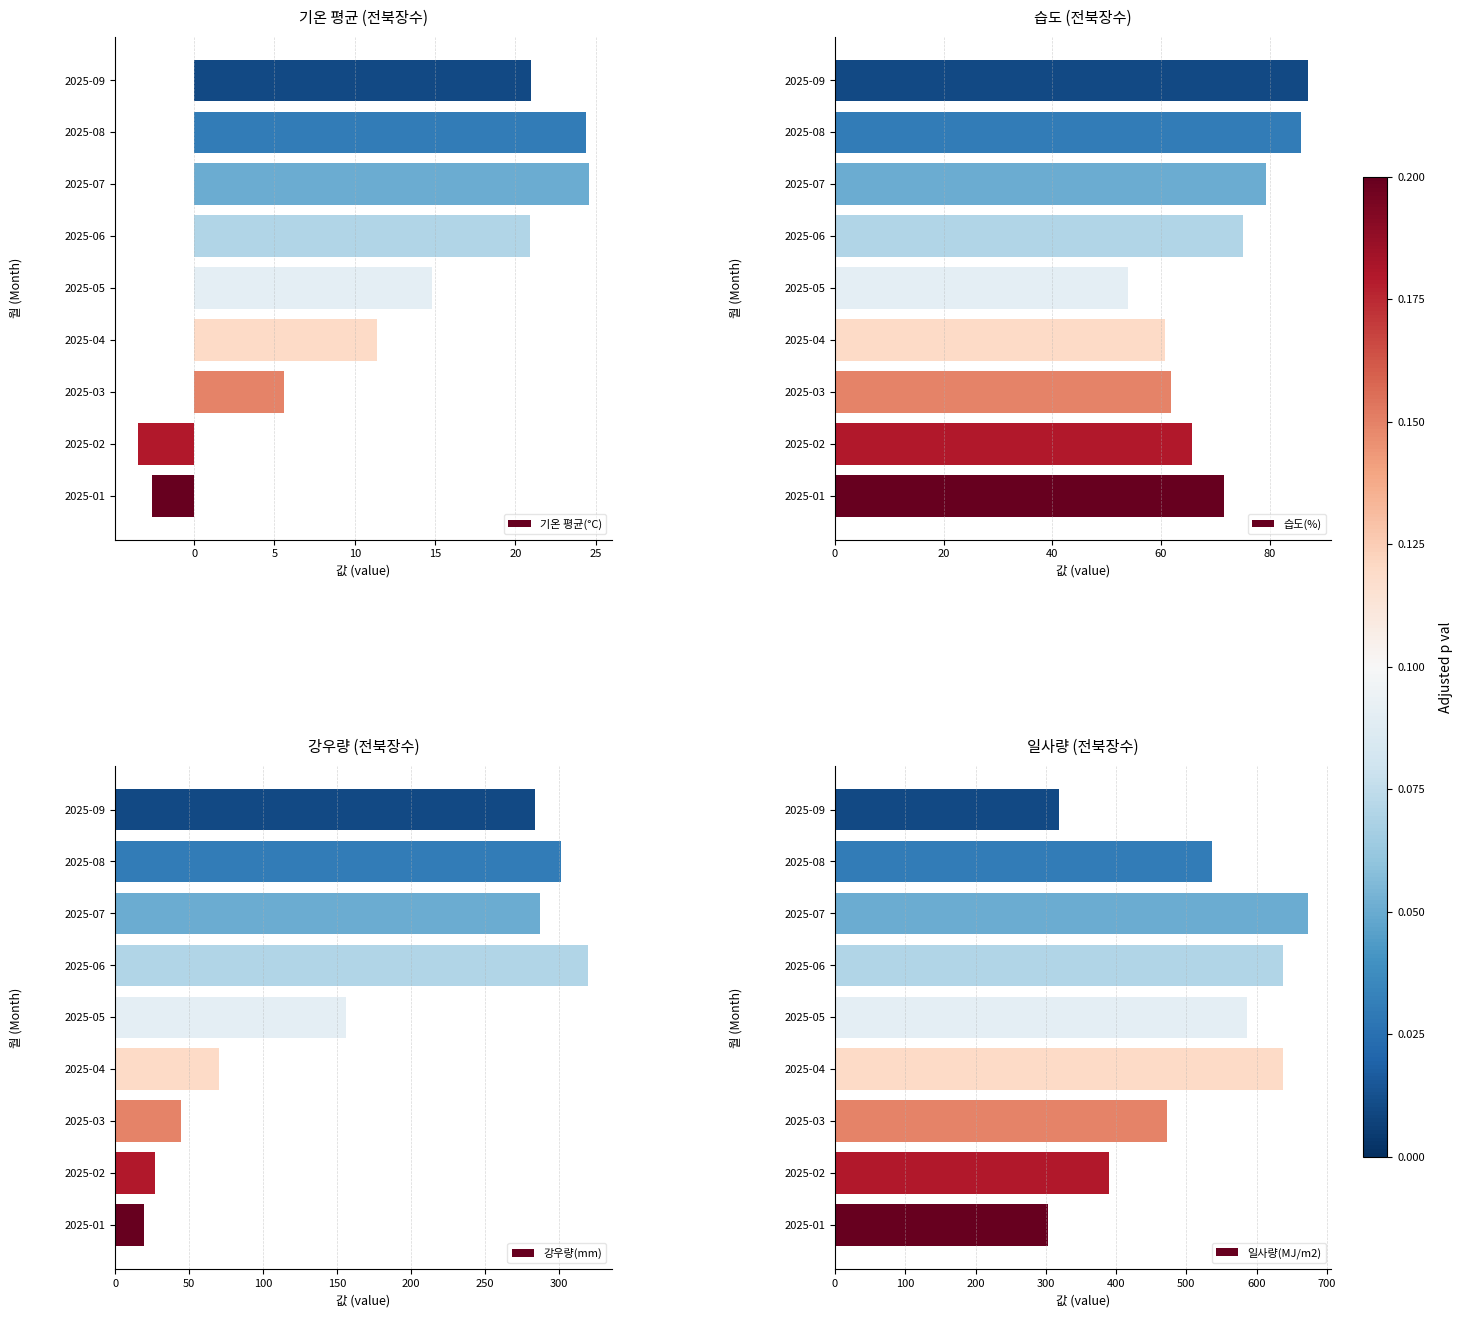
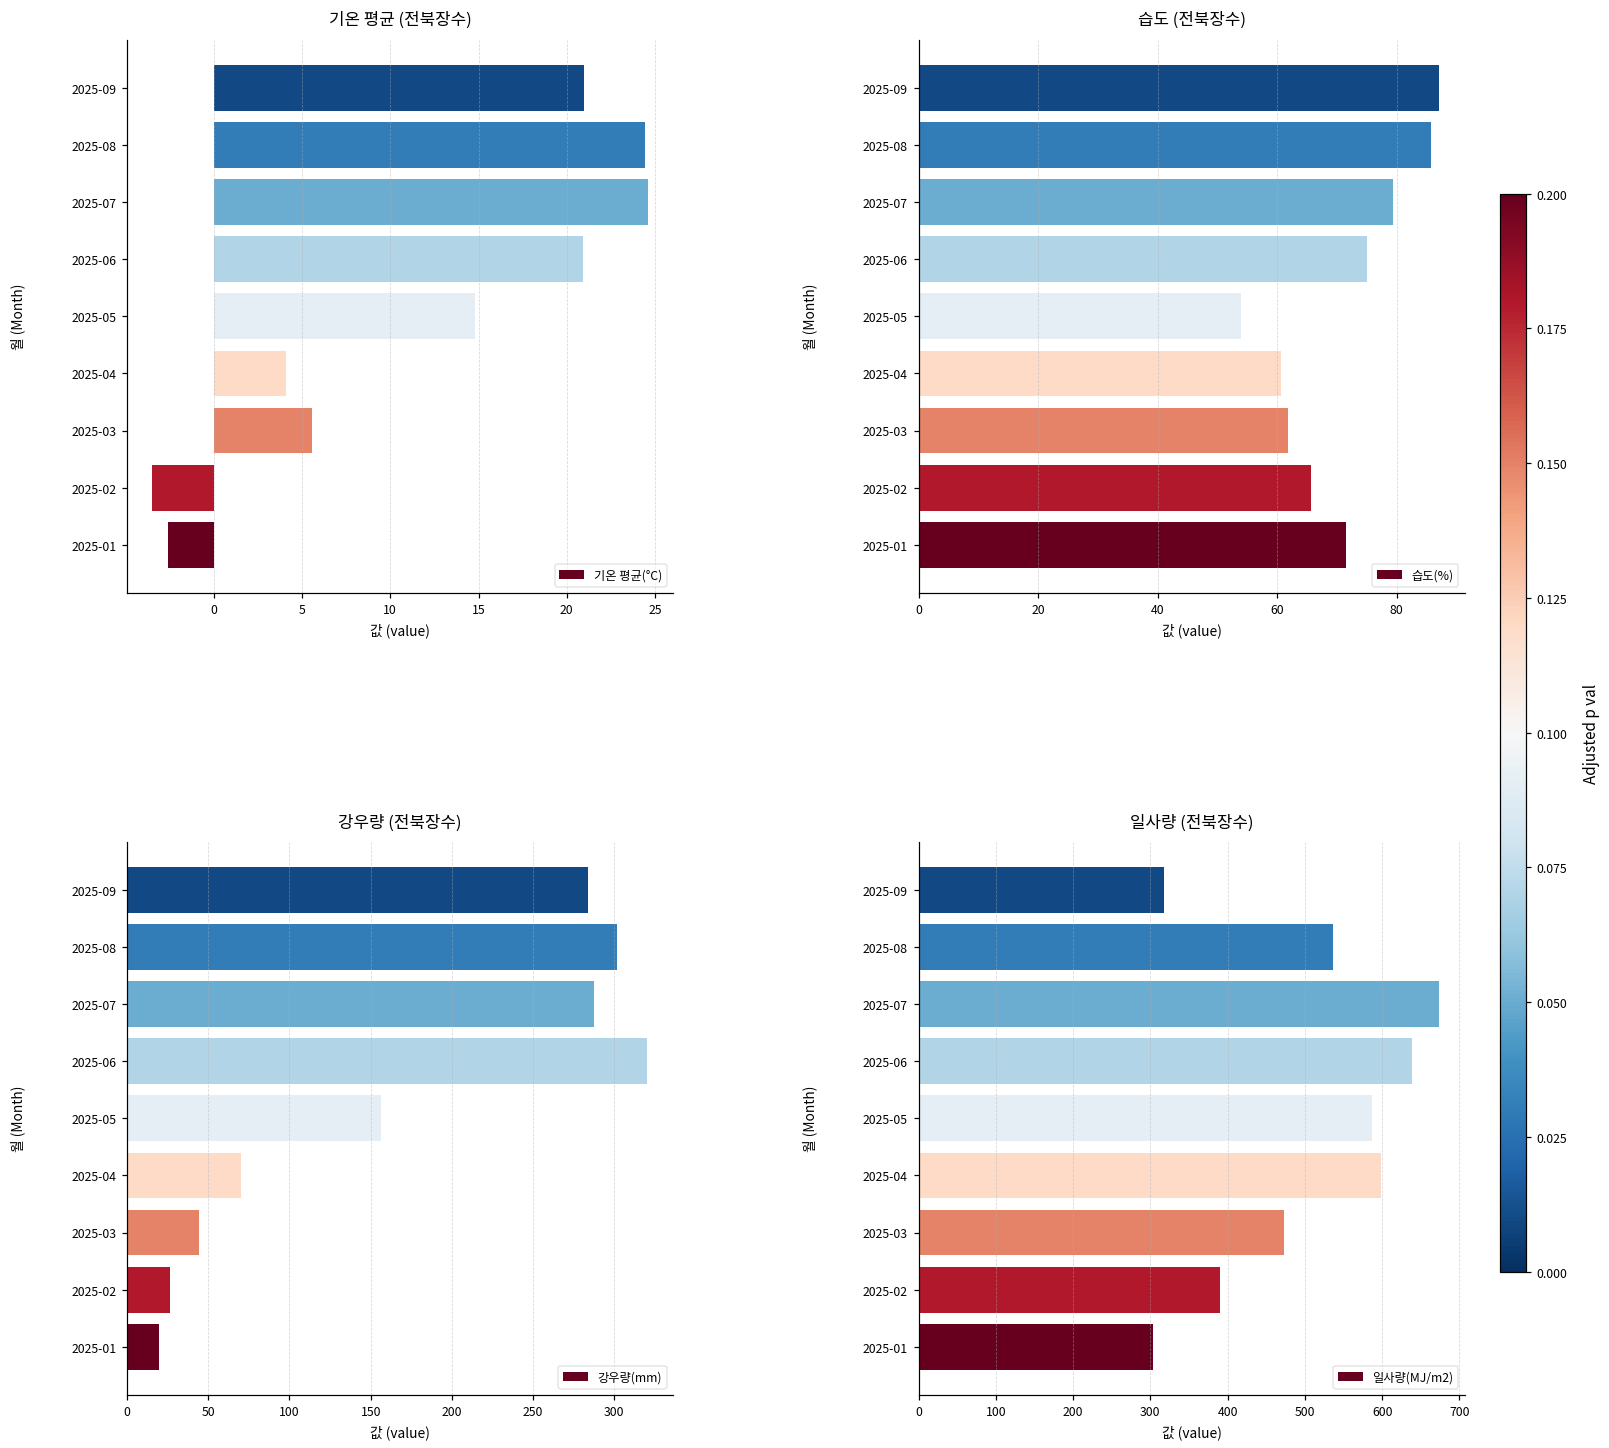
  {
    "기온 평균 (전북장수)": {
      "2025-09": 21.0,
      "2025-08": 24.4,
      "2025-07": 24.6,
      "2025-06": 20.9,
      "2025-05": 14.8,
-     "2025-04": 11.4,
+     "2025-04": 4.1,
      "2025-03": 5.6,
      "2025-02": -3.5,
      "2025-01": -2.6
    },
    "습도 (전북장수)": {
      "2025-09": 87,
      "2025-08": 86,
      "2025-07": 79,
      "2025-06": 75,
      "2025-05": 54,
      "2025-04": 61,
      "2025-03": 62,
      "2025-02": 66,
      "2025-01": 72
    },
    "강우량 (전북장수)": {
      "2025-09": 284,
      "2025-08": 302,
      "2025-07": 288,
      "2025-06": 320,
      "2025-05": 156,
      "2025-04": 70,
      "2025-03": 45,
      "2025-02": 27,
      "2025-01": 20
    },
    "일사량 (전북장수)": {
      "2025-09": 320,
      "2025-08": 540,
      "2025-07": 670,
      "2025-06": 640,
      "2025-05": 590,
-     "2025-04": 640,
+     "2025-04": 600,
      "2025-03": 470,
      "2025-02": 390,
      "2025-01": 300
    }
  }
